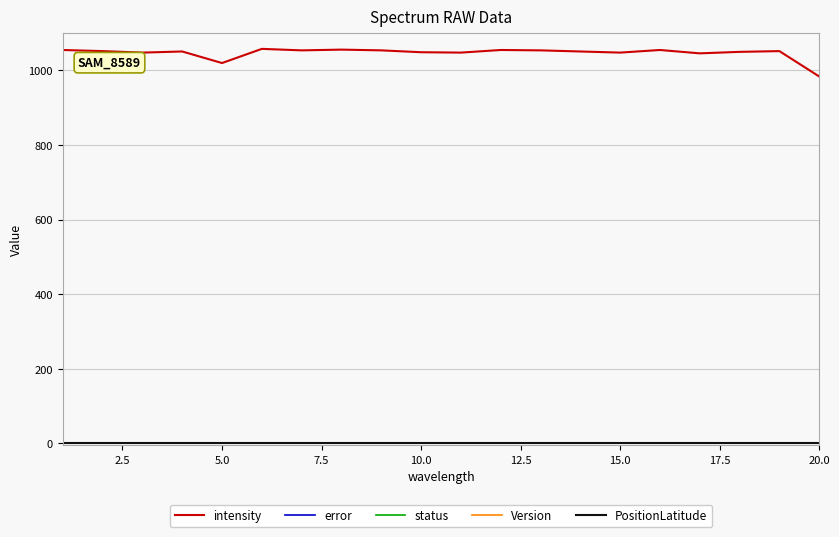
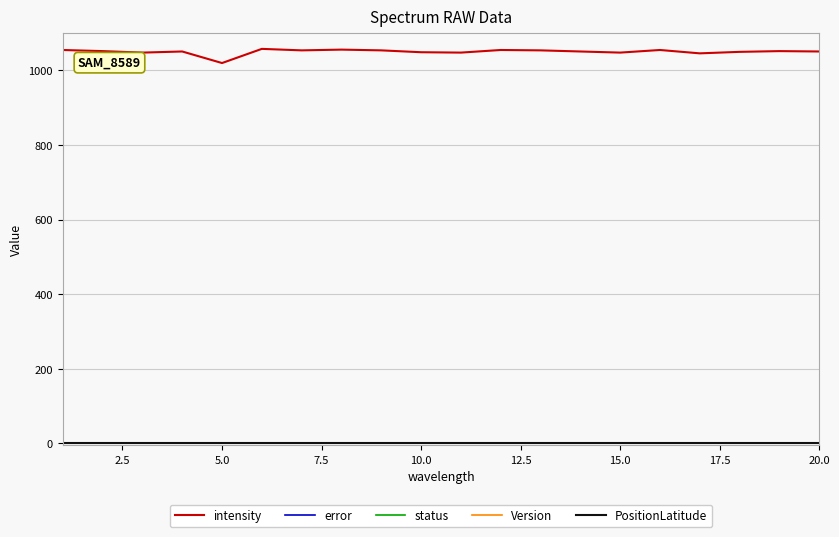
  {
    "intensity": {
      "5.0": 1020,
      "10.0": 1050,
      "15.0": 1050,
-     "20.0": 980
+     "20.0": 1050
    },
    "PositionLatitude": {
      "5.0": 0,
      "10.0": 0,
      "15.0": 0,
      "20.0": 0
    }
  }
